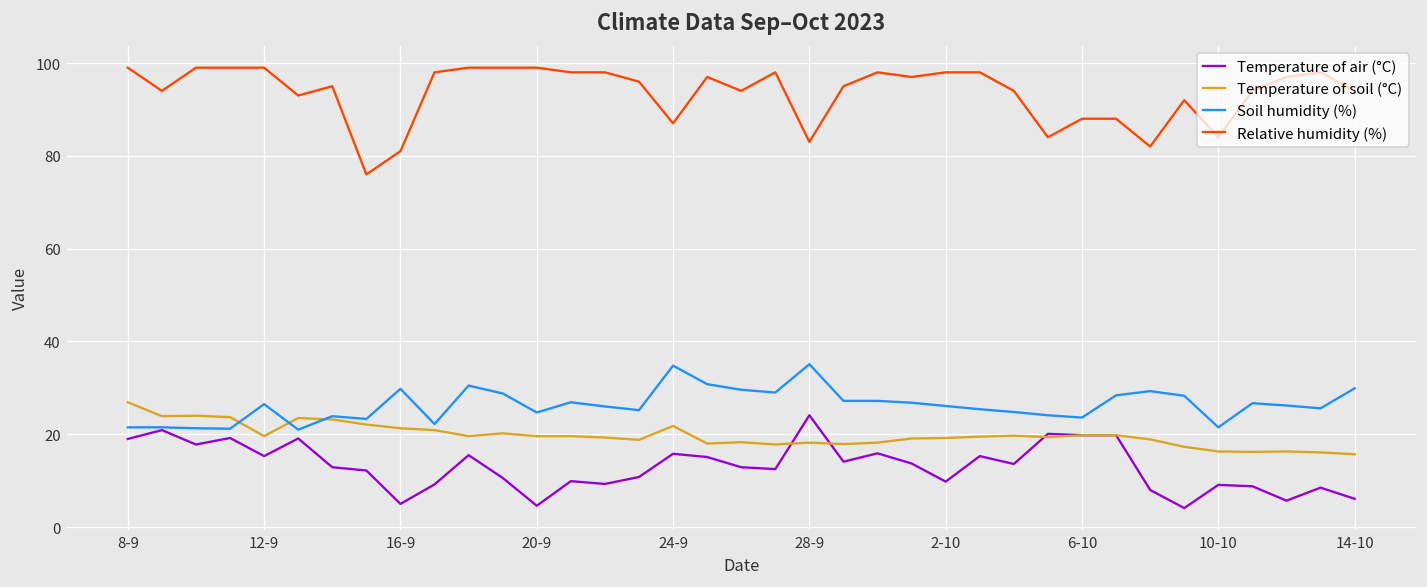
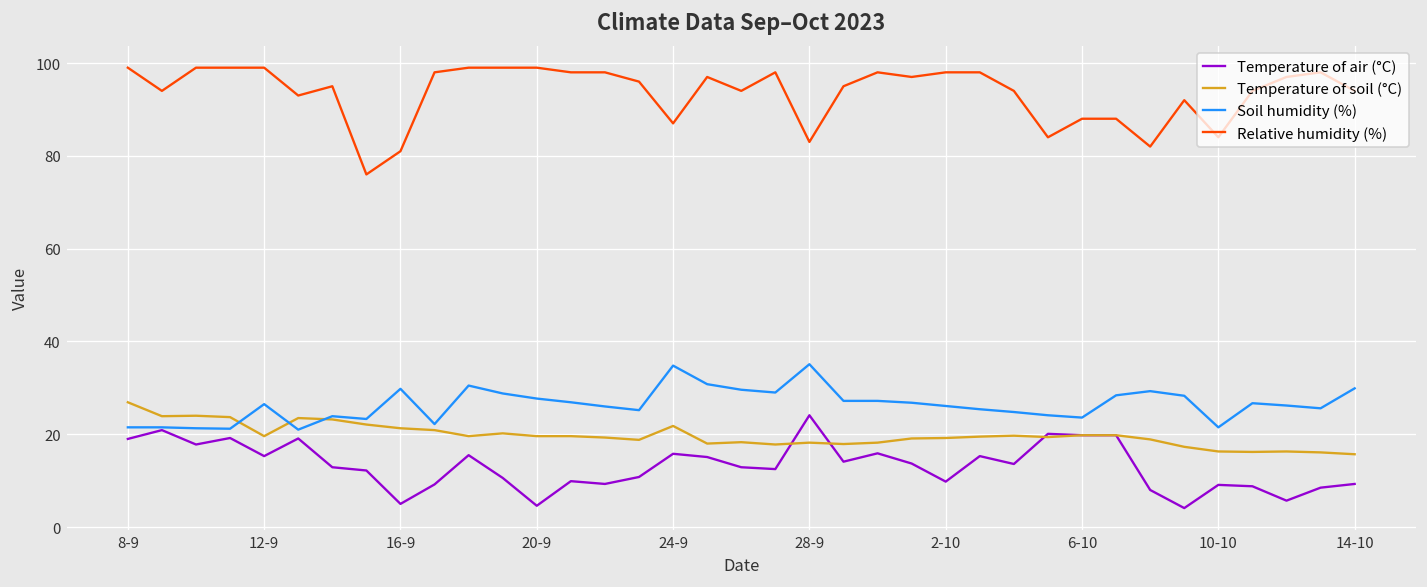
  {
    "Temperature of air (°C)": {
      "8-9": 19,
      "12-9": 15,
      "16-9": 5,
      "20-9": 5,
      "24-9": 16,
      "28-9": 24,
      "2-10": 10,
      "10-10": 9,
-     "14-10": 6
+     "14-10": 9
    },
    "Temperature of soil (°C)": {
      "8-9": 27,
      "12-9": 20,
      "16-9": 21,
      "20-9": 20,
      "24-9": 22,
      "28-9": 18,
      "2-10": 19,
      "10-10": 16,
      "14-10": 16
    },
    "Soil humidity (%)": {
      "8-9": 22,
      "12-9": 27,
      "16-9": 30,
-     "20-9": 25,
+     "20-9": 28,
      "24-9": 35,
      "28-9": 35,
      "2-10": 26,
      "6-10": 24,
      "10-10": 22,
      "14-10": 30
    },
    "Relative humidity (%)": {
      "8-9": 99,
      "12-9": 99,
      "16-9": 81,
      "20-9": 99,
      "24-9": 87,
      "28-9": 83,
      "2-10": 98,
      "6-10": 88
    }
  }
